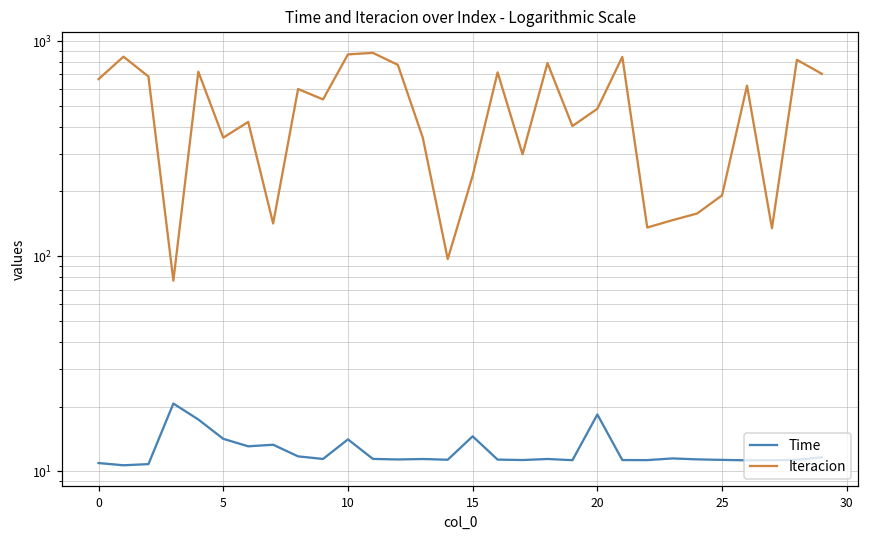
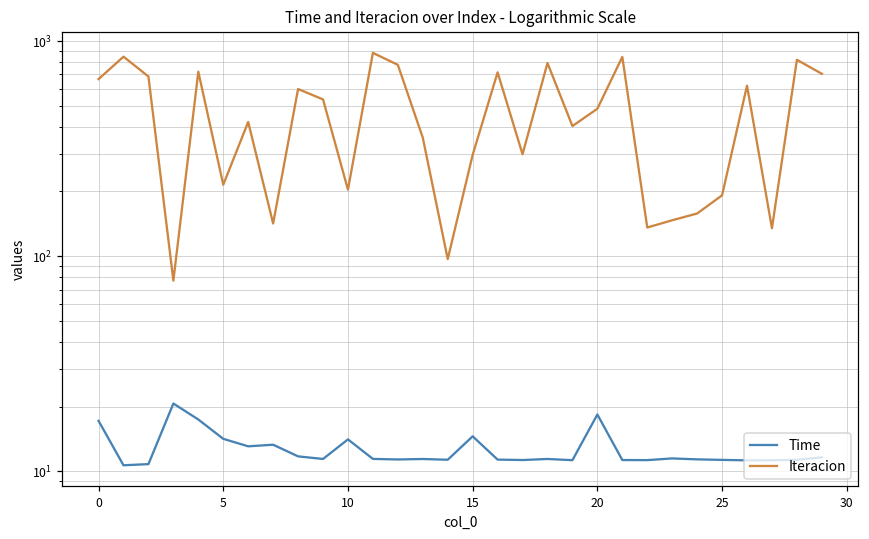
  {
    "Time": {
-     "0": 11,
+     "0": 17,
      "5": 14,
      "10": 14,
      "15": 15,
      "20": 18,
      "25": 11
    },
    "Iteracion": {
      "0": 670,
-     "5": 360,
-     "10": 900,
-     "15": 240,
+     "5": 220,
+     "10": 200,
+     "15": 300,
      "20": 490,
      "25": 190
    }
  }
